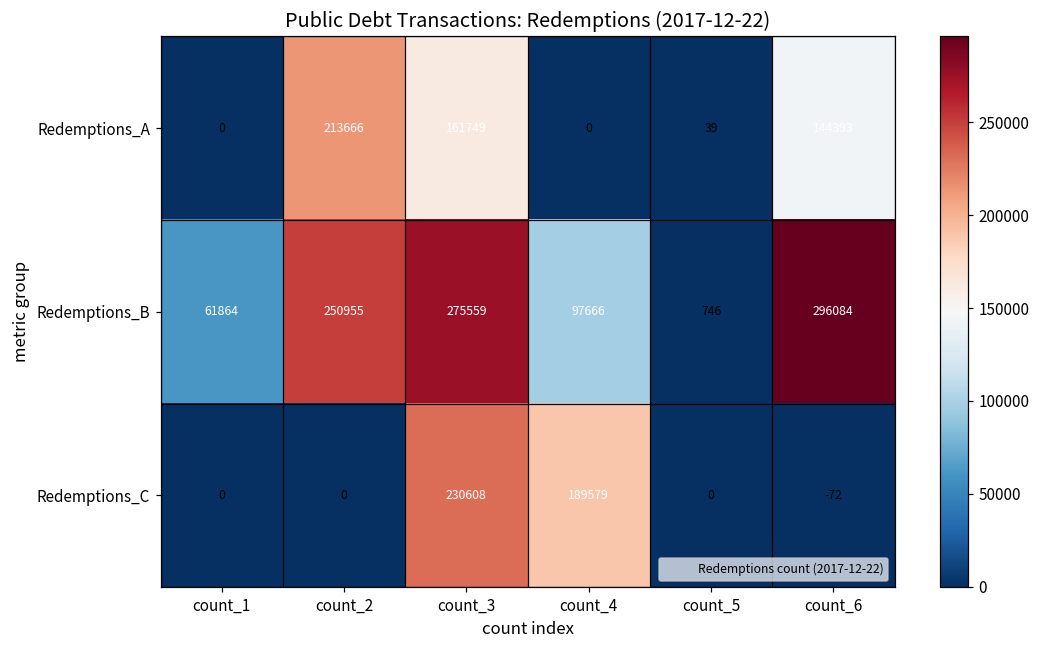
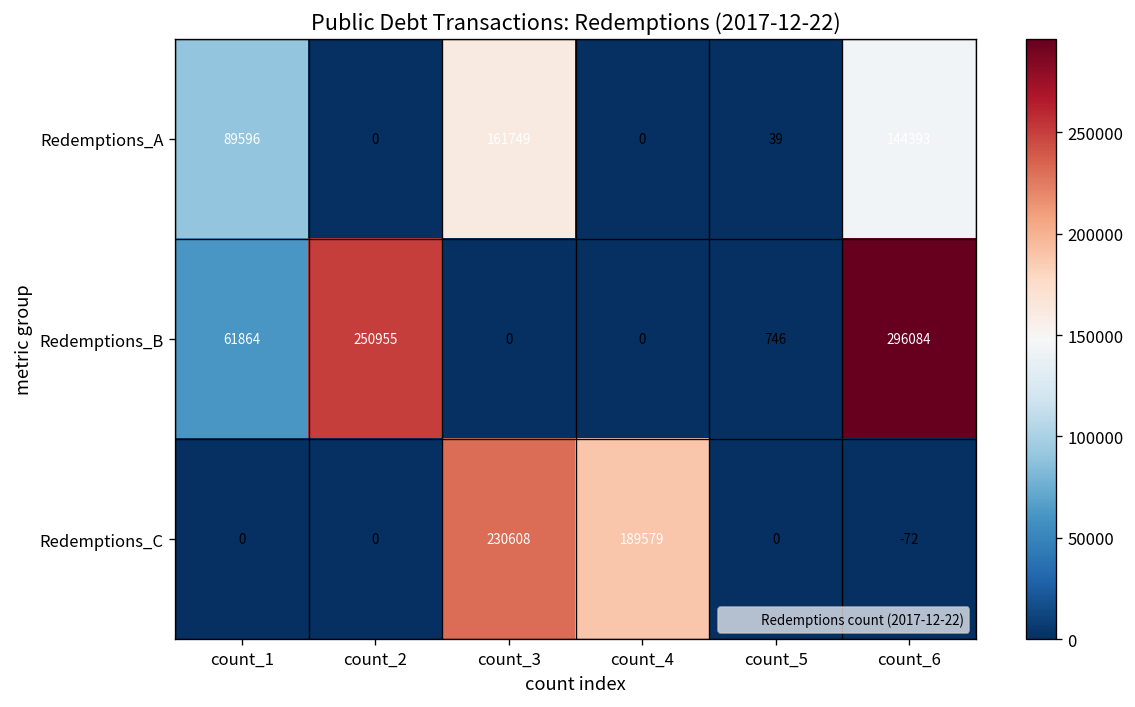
  {
    "Redemptions_A": {
-     "count_1": 0,
-     "count_2": 213666,
+     "count_1": 89596,
+     "count_2": 0,
      "count_4": 0,
      "count_5": 39
    },
    "Redemptions_B": {
      "count_1": 61864,
      "count_2": 250955,
-     "count_3": 275559,
-     "count_4": 97666,
+     "count_3": 0,
+     "count_4": 0,
      "count_5": 746,
      "count_6": 296084
    },
    "Redemptions_C": {
      "count_1": 0,
      "count_2": 0,
      "count_3": 230608,
      "count_4": 189579,
      "count_5": 0,
      "count_6": -72
    }
  }
